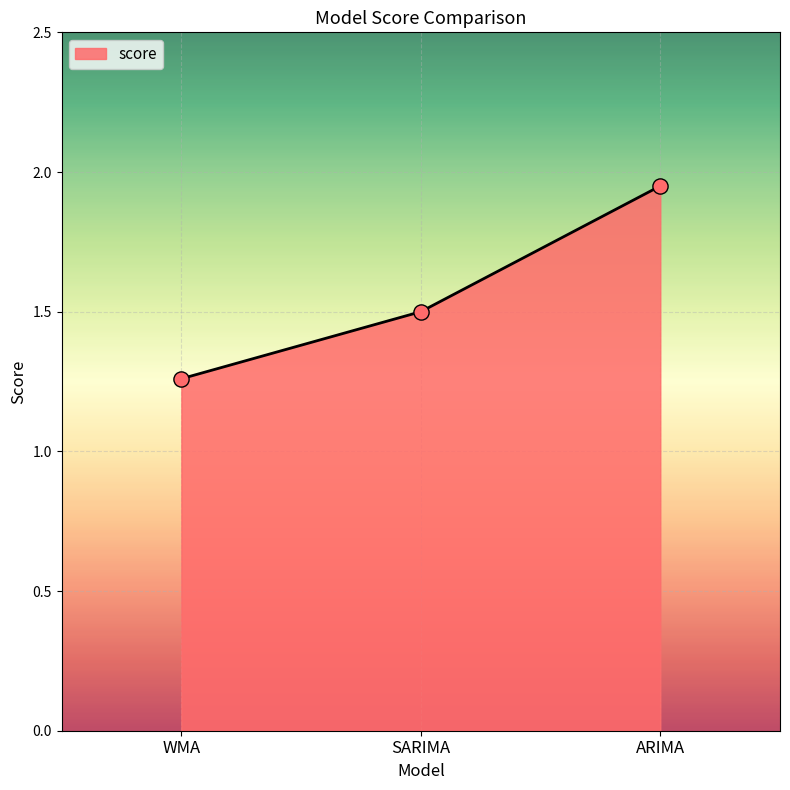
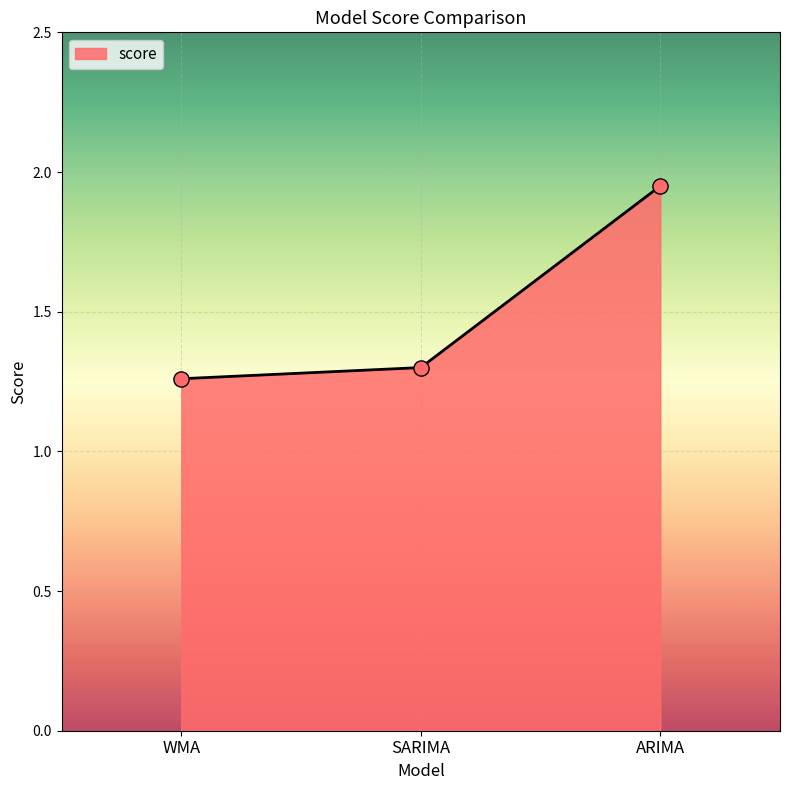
  {
    "WMA": 1.26,
-   "SARIMA": 1.5,
+   "SARIMA": 1.3,
    "ARIMA": 1.95
  }
